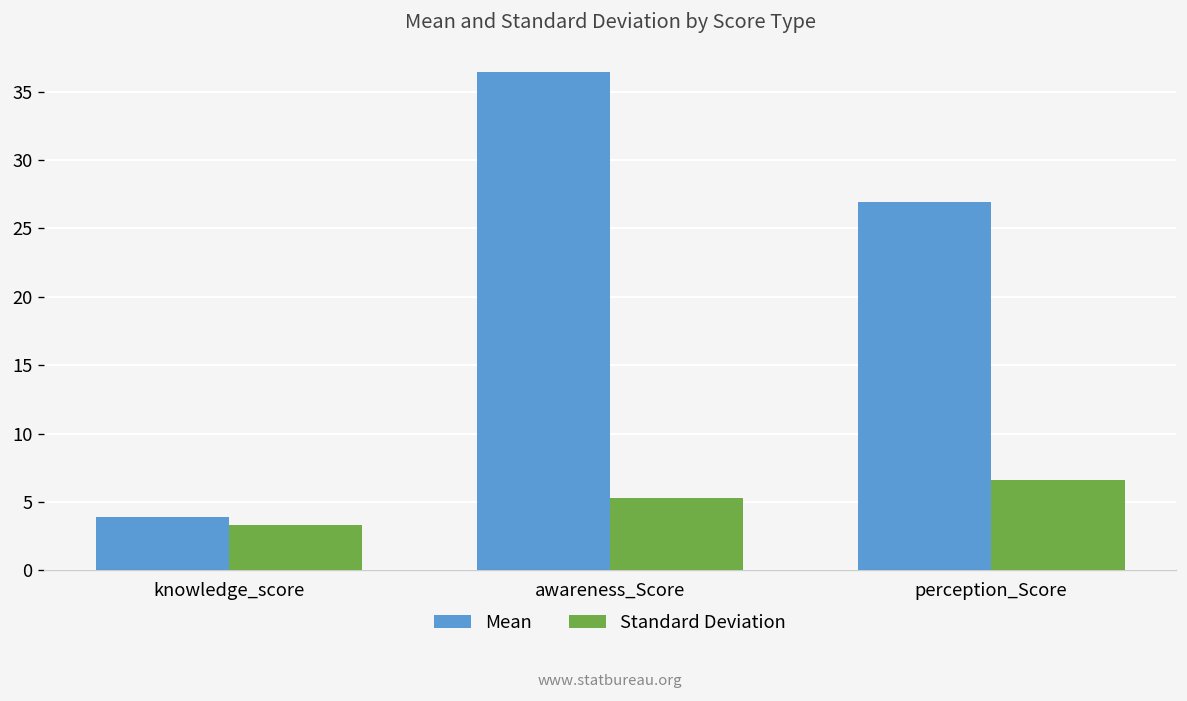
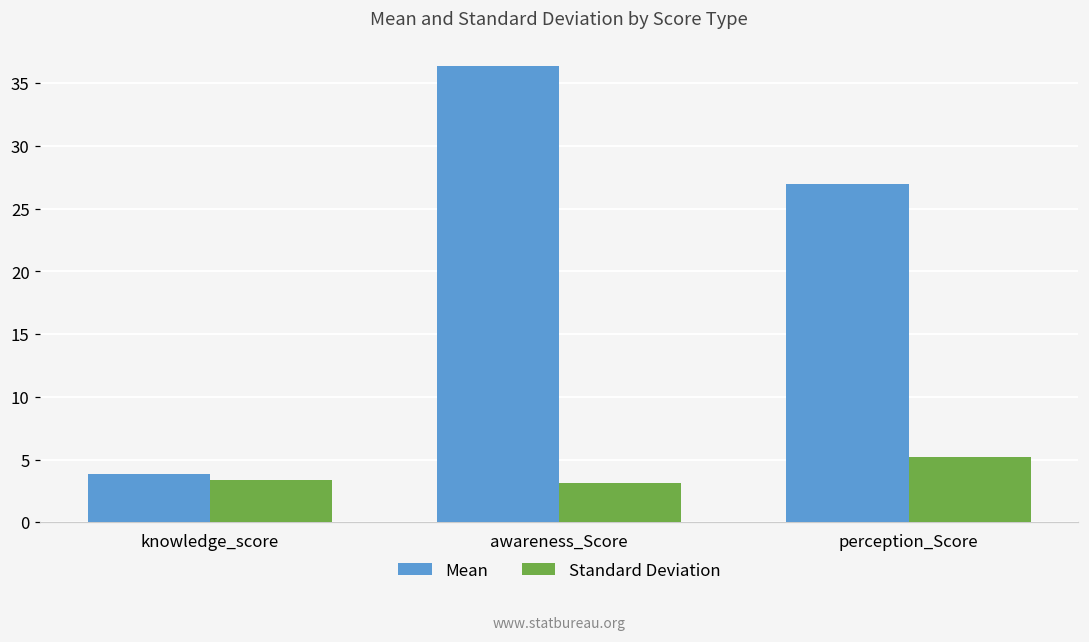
  {
    "Mean": {
      "knowledge_score": 3.9,
      "awareness_Score": 36.4,
      "perception_Score": 26.9
    },
    "Standard Deviation": {
      "knowledge_score": 3.3,
-     "awareness_Score": 5.3,
-     "perception_Score": 6.6
+     "awareness_Score": 3.1,
+     "perception_Score": 5.2
    }
  }
